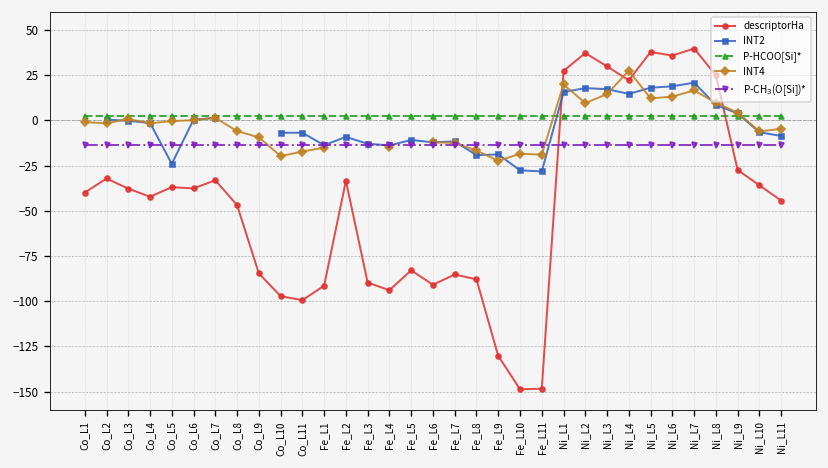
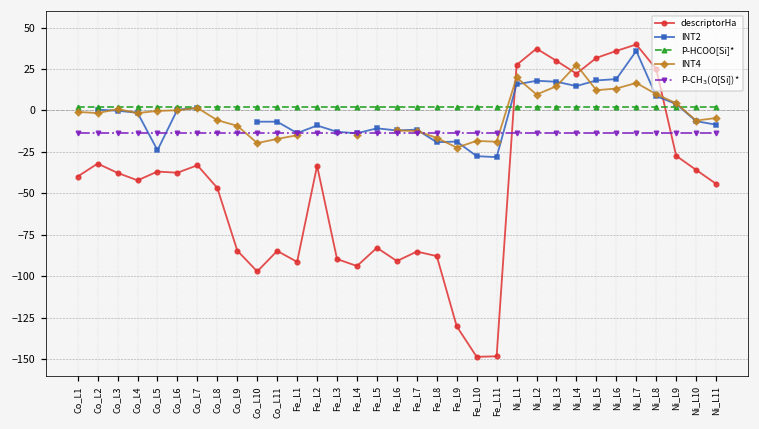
  {
    "descriptorHa": {
      "Co_L1": -40,
      "Co_L2": -32,
      "Co_L3": -38,
      "Co_L4": -42,
      "Co_L5": -37,
      "Co_L6": -38,
      "Co_L7": -33,
      "Co_L8": -47,
      "Co_L9": -85,
      "Co_L10": -97,
-     "Co_L11": -99,
+     "Co_L11": -85,
      "Fe_L1": -91,
      "Fe_L2": -33,
      "Fe_L3": -90,
      "Fe_L4": -94,
      "Fe_L5": -83,
      "Fe_L6": -91,
      "Fe_L7": -85,
      "Fe_L8": -88,
      "Fe_L9": -130,
      "Fe_L10": -149,
      "Fe_L11": -148,
      "Ni_L1": 27,
      "Ni_L2": 37,
      "Ni_L3": 30,
      "Ni_L4": 22,
-     "Ni_L5": 38,
+     "Ni_L5": 32,
      "Ni_L6": 36,
      "Ni_L7": 40,
      "Ni_L9": -27,
      "Ni_L10": -36,
      "Ni_L11": -44
    },
    "INT2": {
      "Co_L5": -24,
      "Co_L10": -7,
      "Co_L11": -7,
      "Fe_L2": -9,
      "Fe_L5": -11,
      "Fe_L8": -19,
      "Fe_L9": -19,
      "Fe_L10": -28,
      "Fe_L11": -28,
      "Ni_L1": 16,
      "Ni_L2": 18,
      "Ni_L3": 17,
      "Ni_L4": 15,
      "Ni_L5": 18,
      "Ni_L6": 19,
-     "Ni_L7": 21,
+     "Ni_L7": 36,
      "Ni_L11": -9
    },
    "P-HCOO[Si]*": {
      "Co_L1": 2,
      "Co_L4": 2,
      "Co_L5": 2,
      "Co_L8": 2,
      "Co_L9": 2,
      "Co_L10": 2,
      "Co_L11": 2,
      "Fe_L1": 2,
      "Fe_L2": 2,
      "Fe_L3": 2,
      "Fe_L4": 2,
      "Fe_L5": 2,
      "Fe_L6": 2,
      "Fe_L7": 2,
      "Fe_L8": 2,
      "Fe_L9": 2,
      "Fe_L10": 2,
      "Fe_L11": 2,
      "Ni_L1": 2,
      "Ni_L2": 2,
      "Ni_L3": 2,
      "Ni_L4": 2,
      "Ni_L5": 2,
      "Ni_L6": 2,
      "Ni_L7": 2,
      "Ni_L8": 2,
      "Ni_L9": 2,
      "Ni_L10": 2,
      "Ni_L11": 2
    },
    "INT4": {
      "Co_L1": -1,
      "Co_L2": -2,
      "Co_L5": 0,
      "Co_L8": -6,
      "Co_L9": -9,
      "Co_L10": -20,
      "Co_L11": -17,
      "Fe_L8": -17,
      "Fe_L9": -22,
      "Fe_L10": -18,
      "Fe_L11": -19,
      "Ni_L1": 20,
      "Ni_L2": 10,
      "Ni_L3": 15,
      "Ni_L4": 28,
      "Ni_L5": 12,
      "Ni_L6": 13,
      "Ni_L7": 17,
      "Ni_L11": -5
    }
  }
